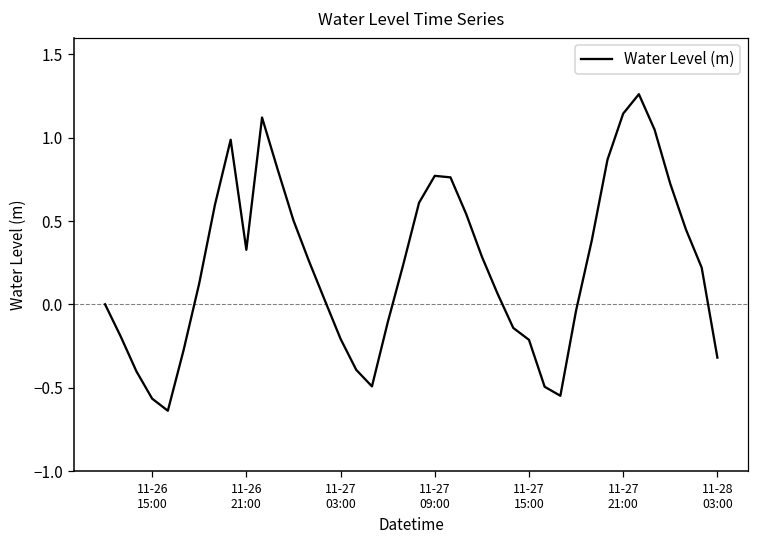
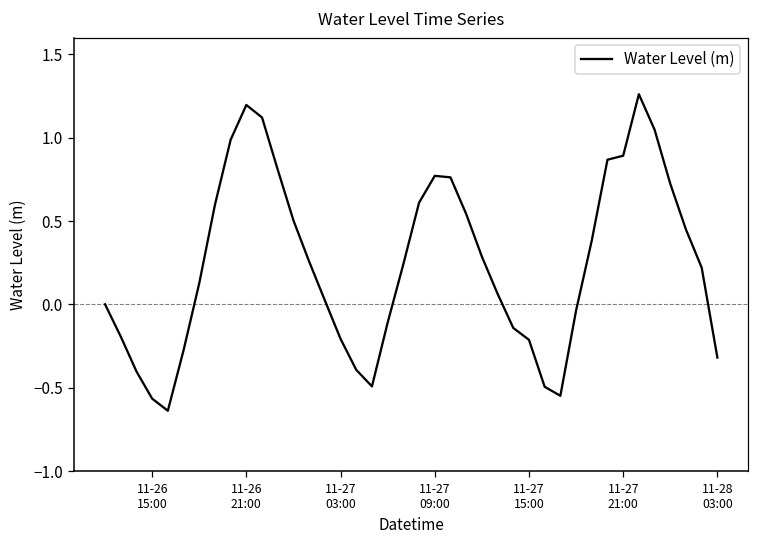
  {
    "11-26 15:00": -0.56,
-   "11-26 21:00": 0.33,
+   "11-26 21:00": 1.20,
    "11-27 03:00": -0.21,
    "11-27 09:00": 0.77,
    "11-27 15:00": -0.21,
-   "11-27 21:00": 1.14,
+   "11-27 21:00": 0.89,
    "11-28 03:00": -0.32
  }
